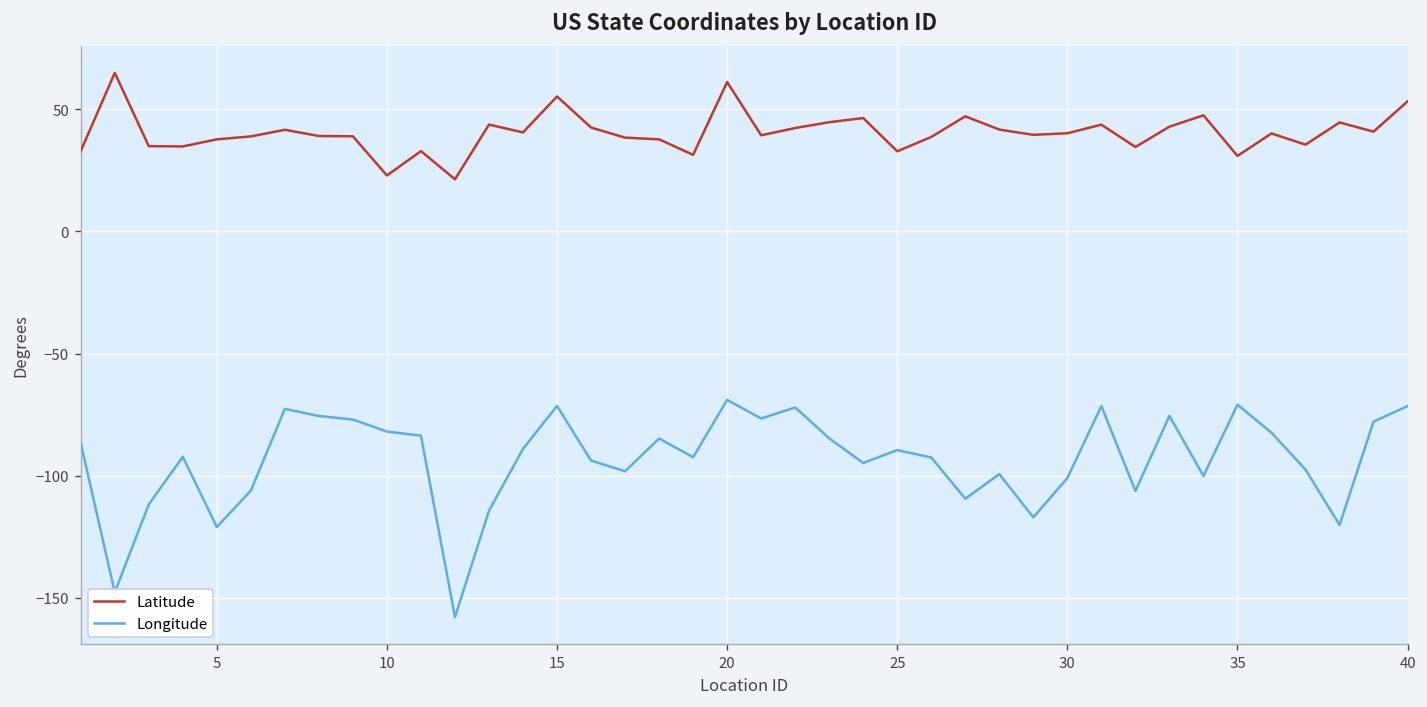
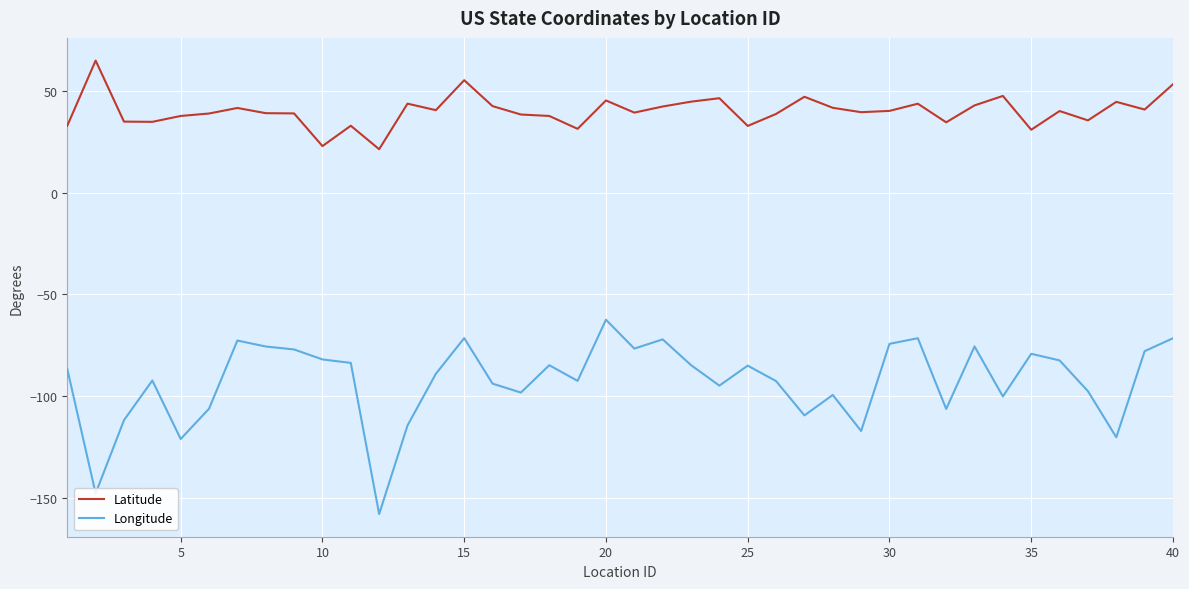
  {
    "Latitude": {
      "5": 38,
      "10": 23,
      "15": 55,
-     "20": 61,
+     "20": 45,
      "25": 33,
      "30": 40,
      "35": 31,
      "40": 53
    },
    "Longitude": {
      "5": -121,
      "10": -82,
      "15": -71,
-     "20": -69,
-     "25": -90,
-     "30": -101,
-     "35": -71,
+     "20": -62,
+     "25": -85,
+     "30": -74,
+     "35": -79,
      "40": -72
    }
  }
